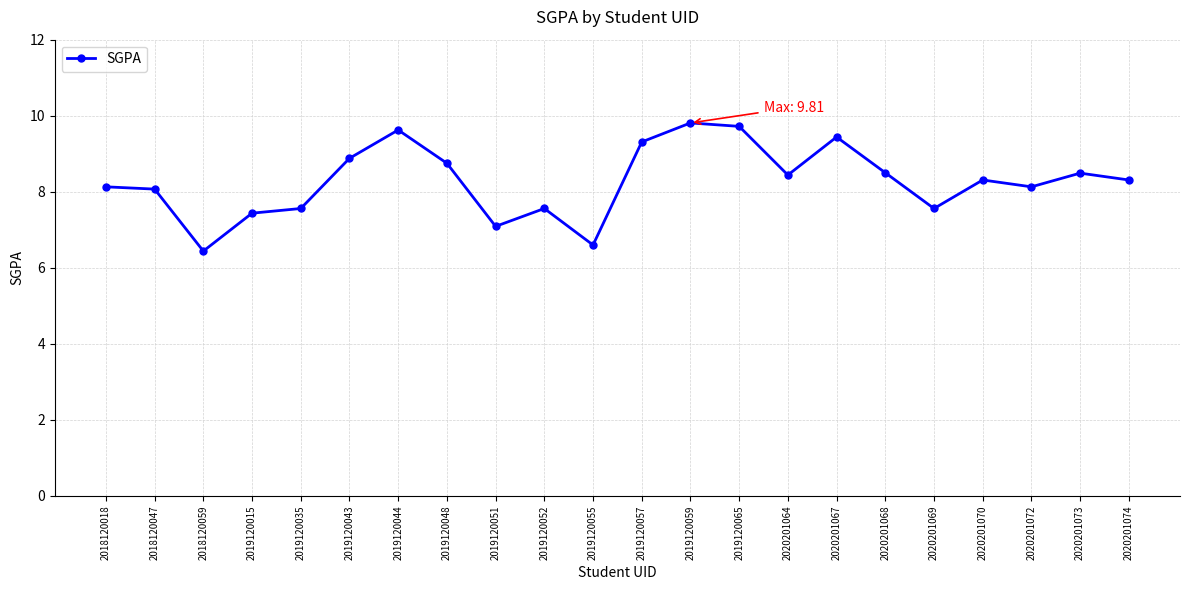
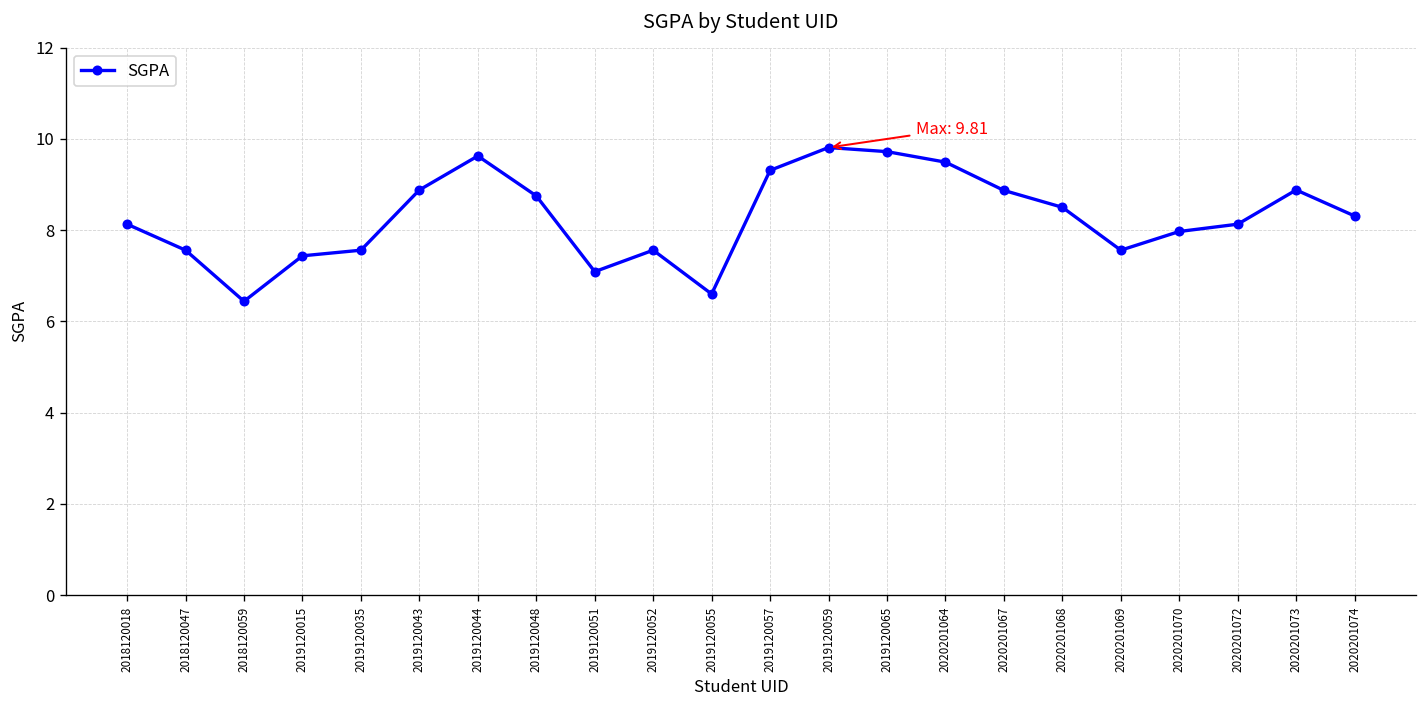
  {
    "2018120018": 8.1,
-   "2018120047": 8.1,
+   "2018120047": 7.6,
    "2018120059": 6.4,
    "2019120015": 7.4,
    "2019120035": 7.6,
    "2019120043": 8.9,
    "2019120044": 9.6,
    "2019120048": 8.8,
    "2019120051": 7.1,
    "2019120052": 7.6,
    "2019120055": 6.6,
    "2019120057": 9.3,
-   "2020201064": 8.4,
-   "2020201067": 9.4,
+   "2020201064": 9.5,
+   "2020201067": 8.9,
    "2020201068": 8.5,
    "2020201069": 7.6,
-   "2020201070": 8.3,
+   "2020201070": 8.0,
    "2020201072": 8.1,
-   "2020201073": 8.5,
+   "2020201073": 8.9,
    "2020201074": 8.3
  }
